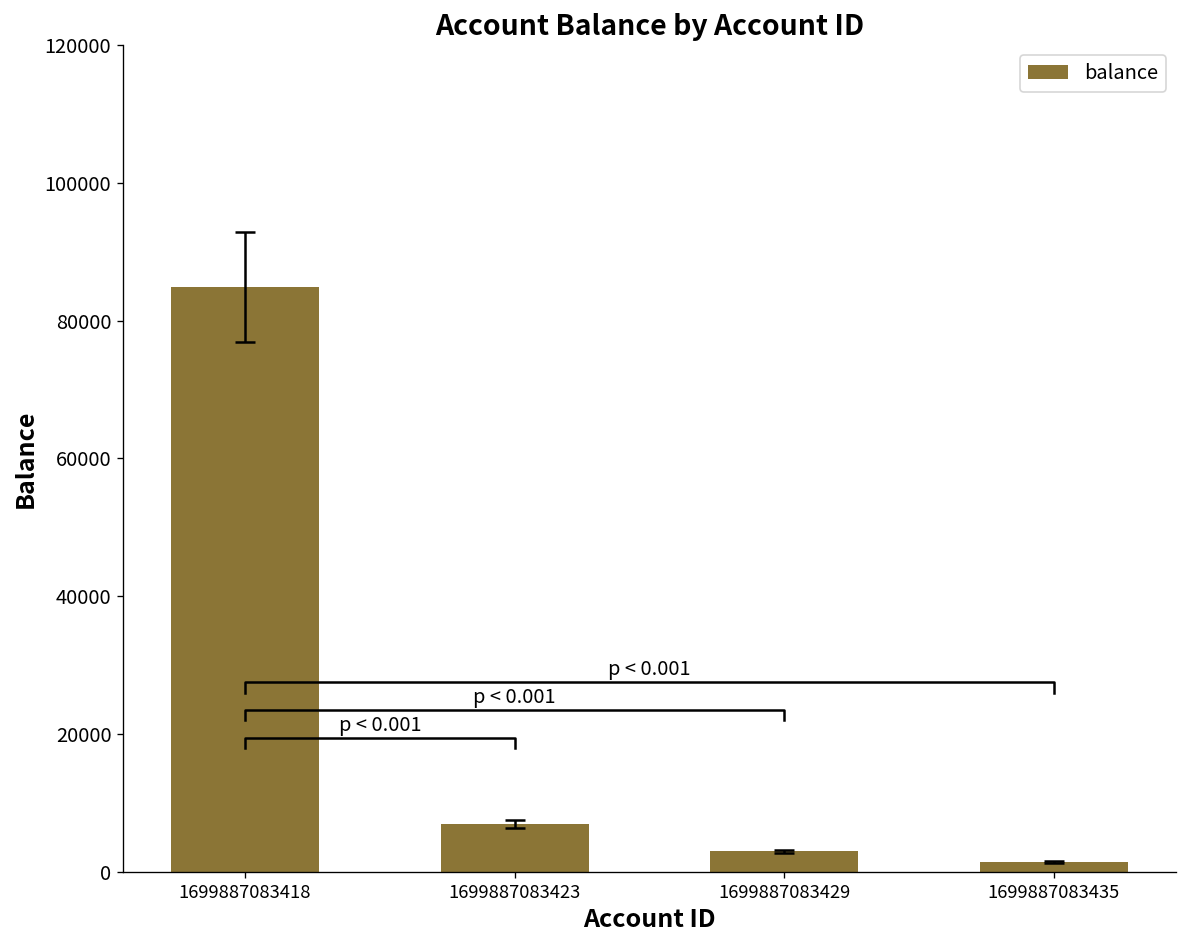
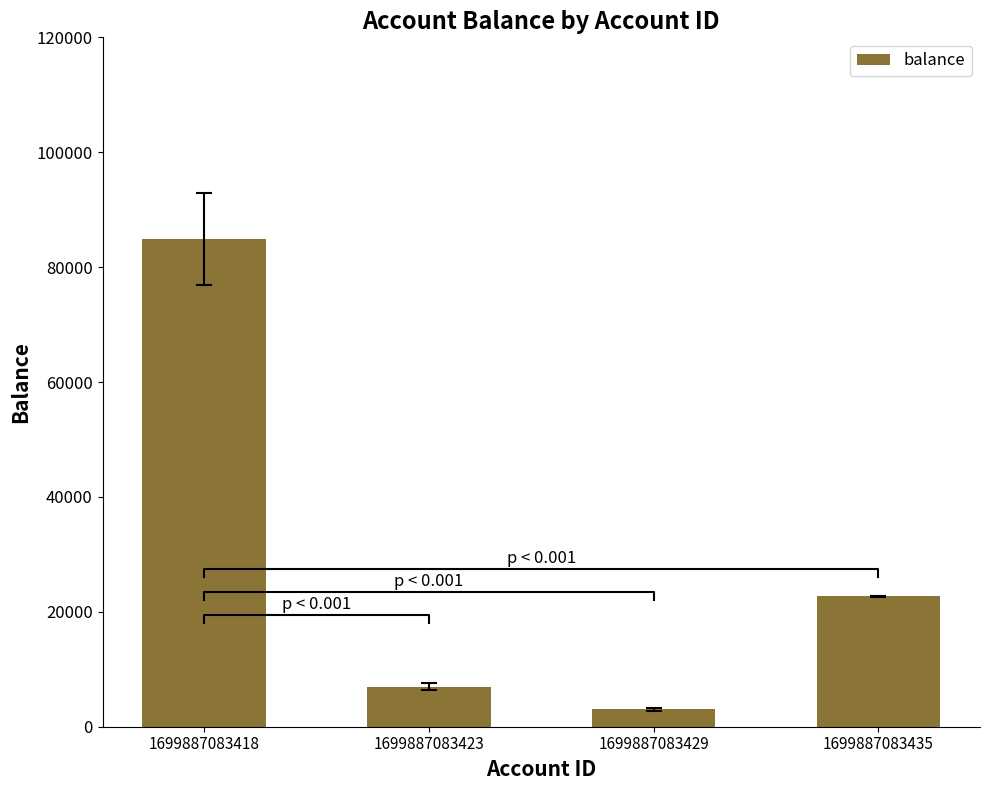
  {
    "balance": {
      "1699887083418": 85000,
      "1699887083423": 7000,
      "1699887083429": 3000,
-     "1699887083435": 2000
+     "1699887083435": 23000
    }
  }
